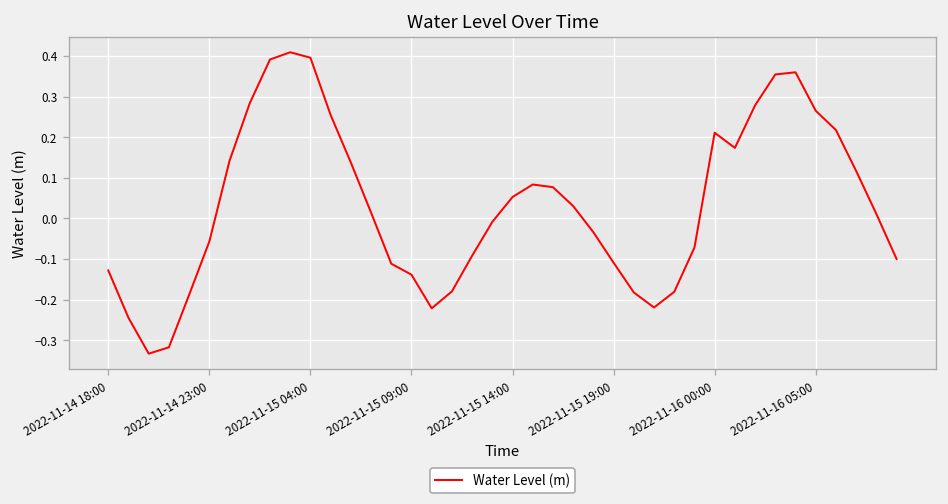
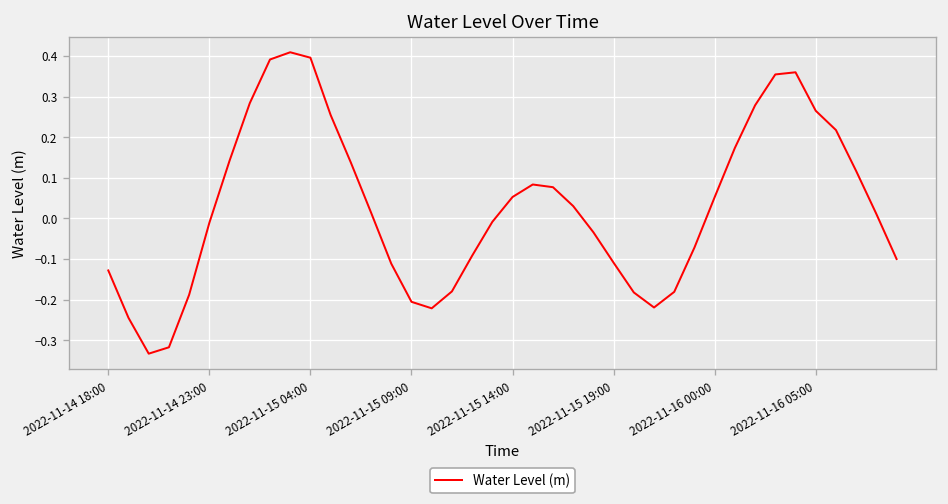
  {
    "2022-11-14 18:00": -0.13,
-   "2022-11-14 23:00": -0.06,
+   "2022-11-14 23:00": -0.01,
    "2022-11-15 04:00": 0.40,
-   "2022-11-15 09:00": -0.14,
+   "2022-11-15 09:00": -0.21,
    "2022-11-15 14:00": 0.05,
    "2022-11-15 19:00": -0.11,
-   "2022-11-16 00:00": 0.21,
+   "2022-11-16 00:00": 0.05,
    "2022-11-16 05:00": 0.27
  }
